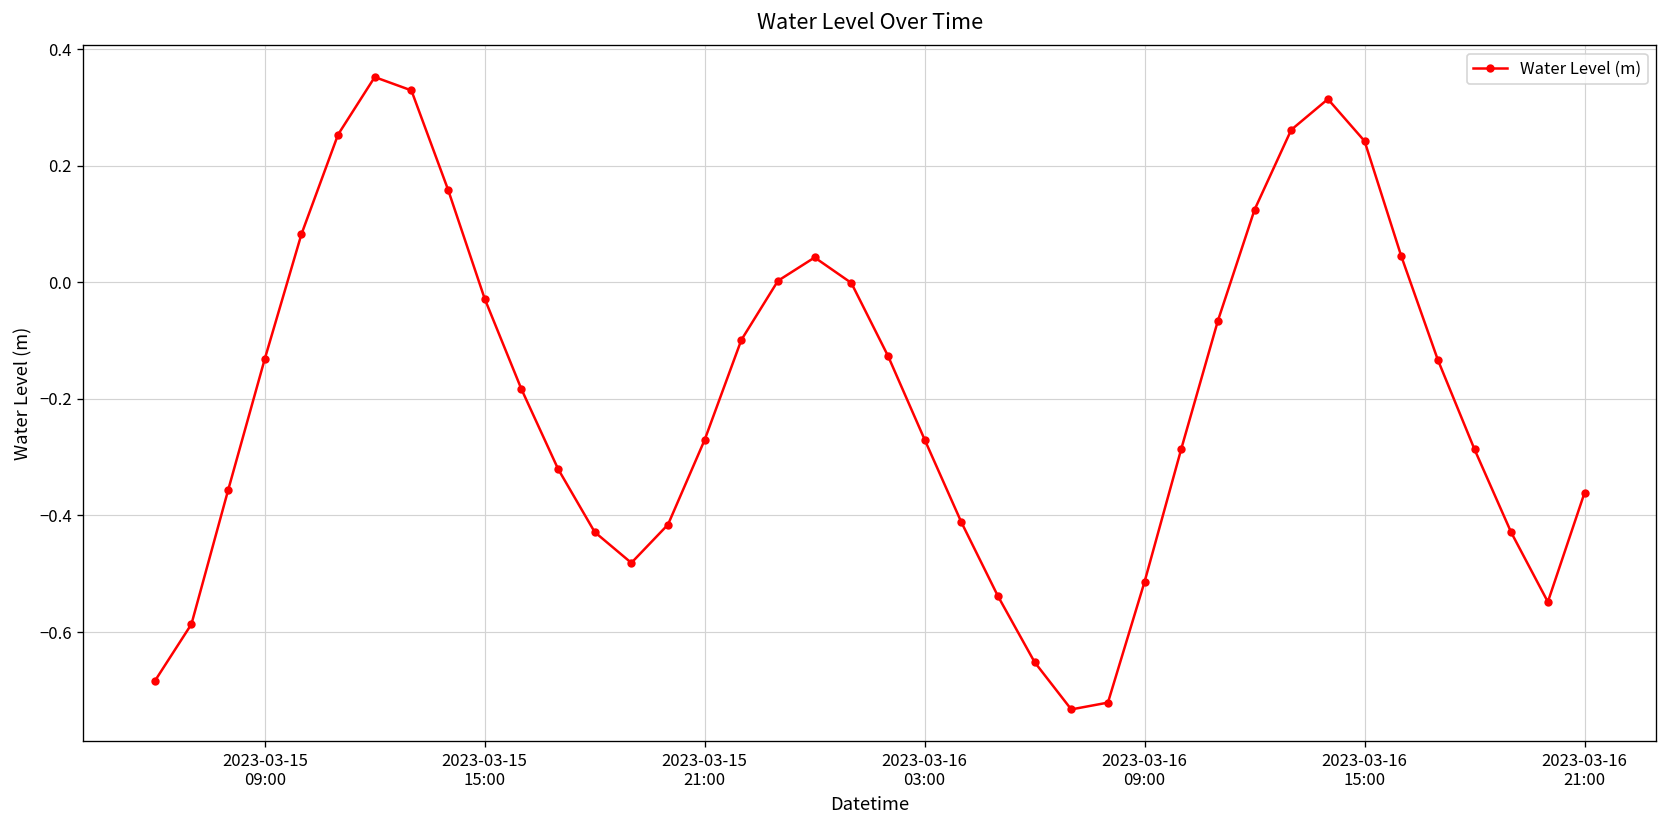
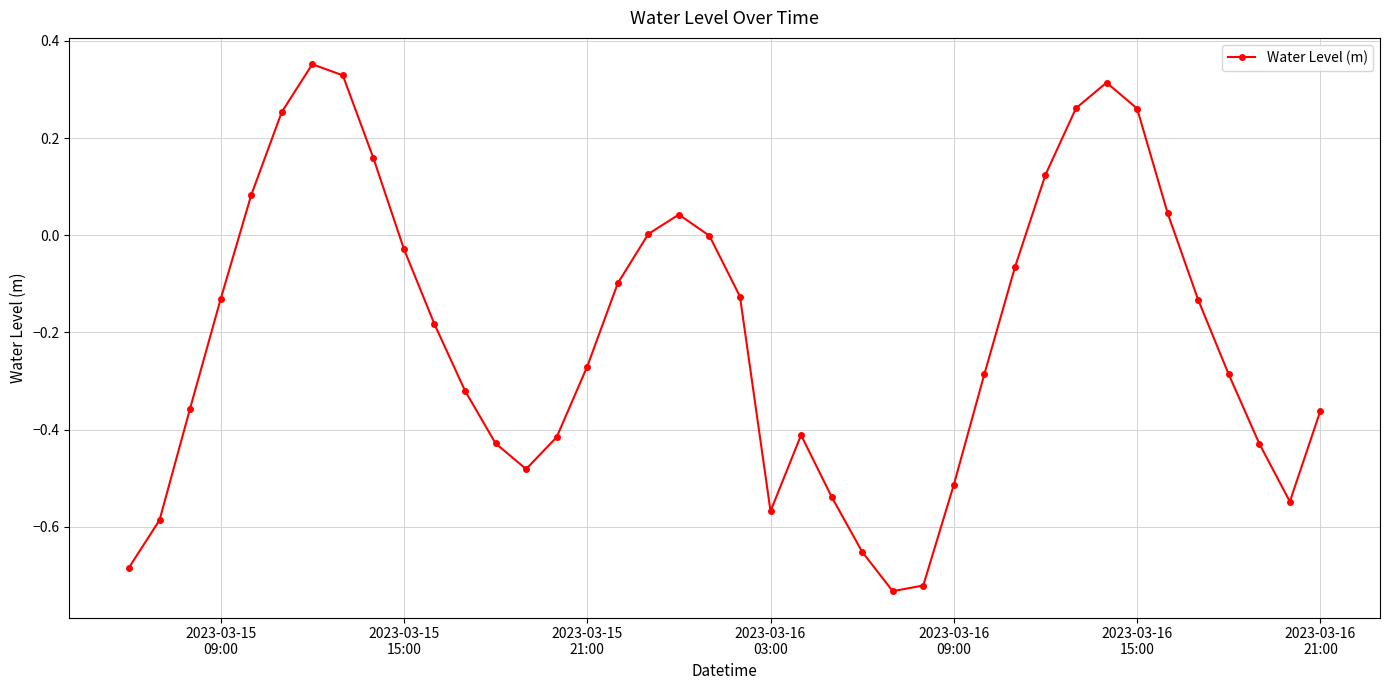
  {
    "2023-03-15 09:00": -0.13,
    "2023-03-15 15:00": -0.03,
    "2023-03-15 21:00": -0.27,
-   "2023-03-16 03:00": -0.27,
+   "2023-03-16 03:00": -0.57,
    "2023-03-16 09:00": -0.51,
-   "2023-03-16 15:00": 0.24,
+   "2023-03-16 15:00": 0.26,
    "2023-03-16 21:00": -0.36
  }
